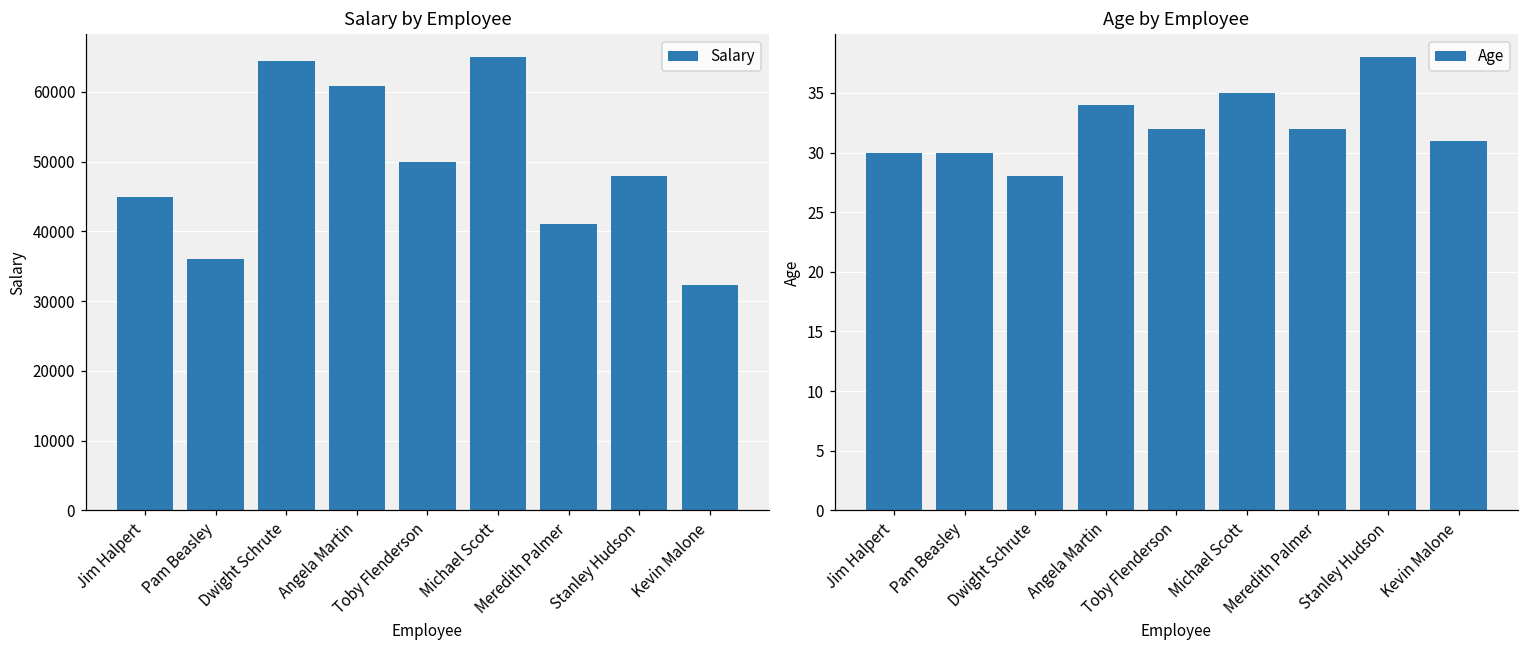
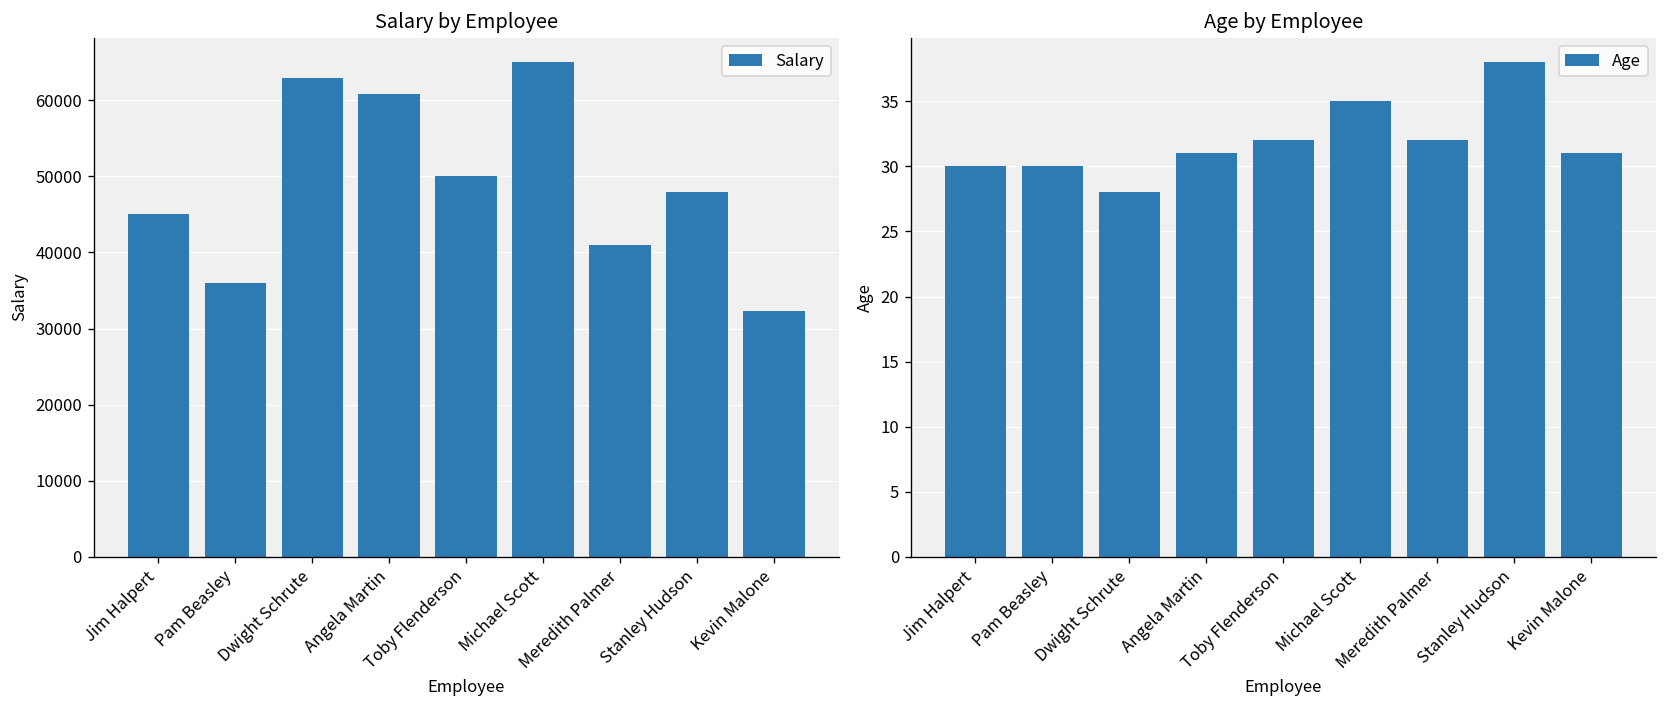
  {
    "Salary by Employee": {
      "Jim Halpert": 45000,
      "Pam Beasley": 36000,
-     "Dwight Schrute": 64000,
+     "Dwight Schrute": 63000,
      "Angela Martin": 61000,
      "Toby Flenderson": 50000,
      "Michael Scott": 65000,
      "Meredith Palmer": 41000,
      "Stanley Hudson": 48000,
      "Kevin Malone": 32000
    },
    "Age by Employee": {
      "Jim Halpert": 30,
      "Pam Beasley": 30,
      "Dwight Schrute": 28,
-     "Angela Martin": 34,
+     "Angela Martin": 31,
      "Toby Flenderson": 32,
      "Michael Scott": 35,
      "Meredith Palmer": 32,
      "Stanley Hudson": 38,
      "Kevin Malone": 31
    }
  }
